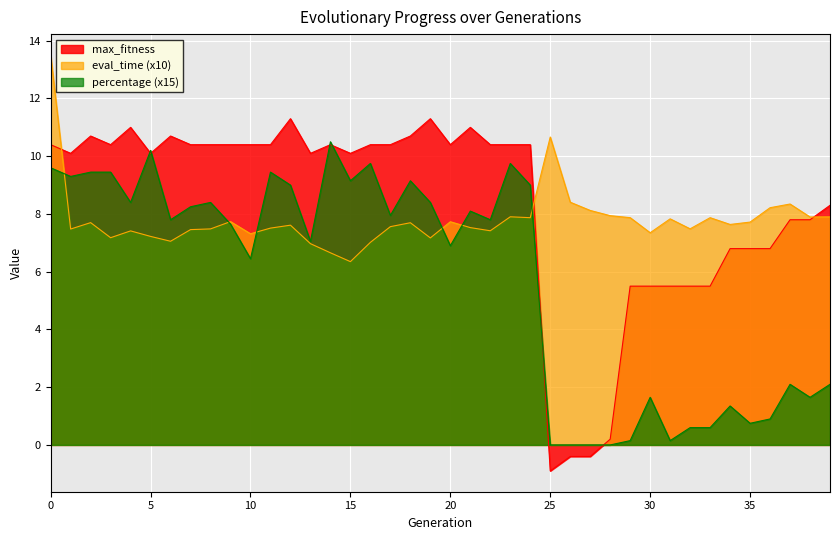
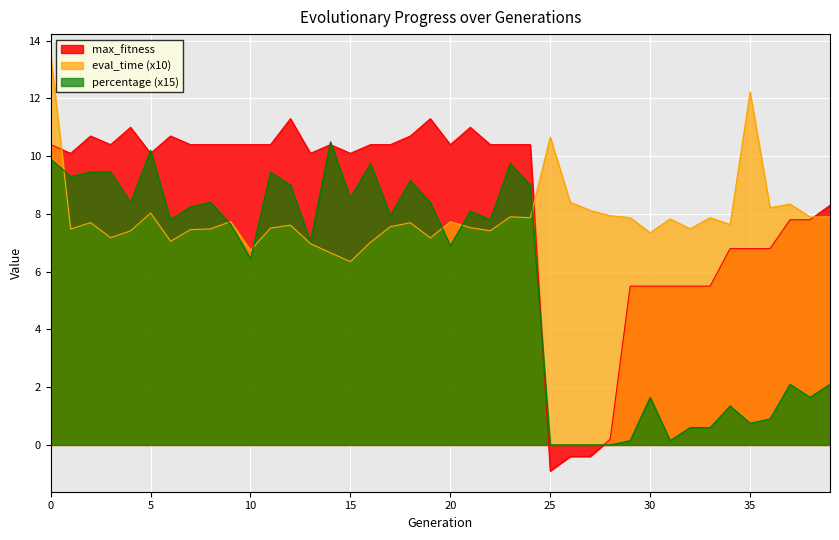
  {
    "eval_time (x10)": {
      "0": 13.5,
-     "5": 7.2,
-     "10": 7.3,
+     "5": 8.0,
+     "10": 6.7,
      "15": 6.3,
      "20": 7.7,
      "25": 10.7,
      "30": 7.4,
-     "35": 7.7
+     "35": 12.2
    },
    "percentage (x15)": {
-     "0": 9.6,
+     "0": 9.9,
      "5": 10.2,
      "10": 6.5,
-     "15": 9.2,
+     "15": 8.5,
      "20": 6.9,
      "30": 1.7,
      "35": 0.7
    }
  }
